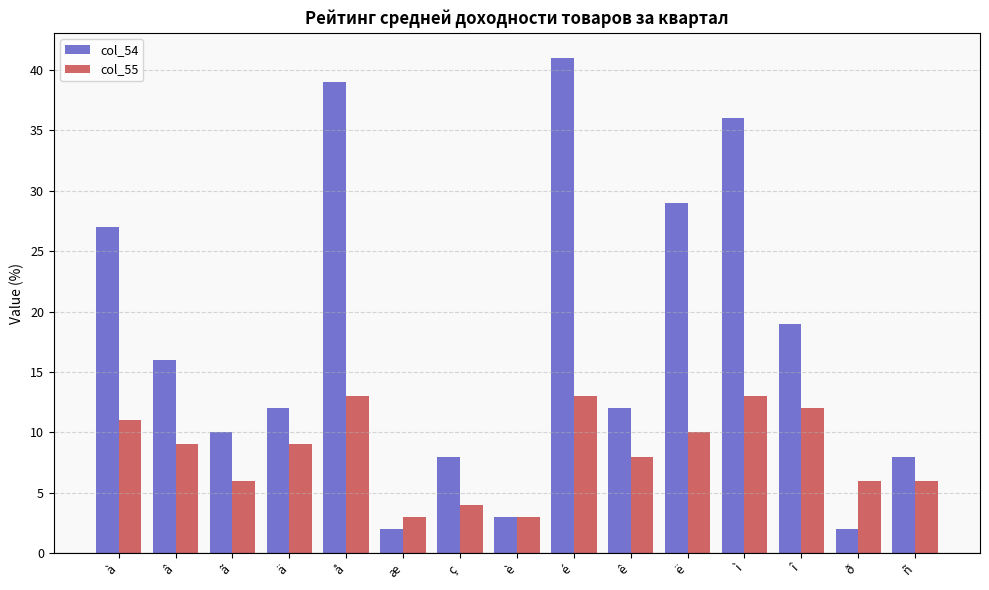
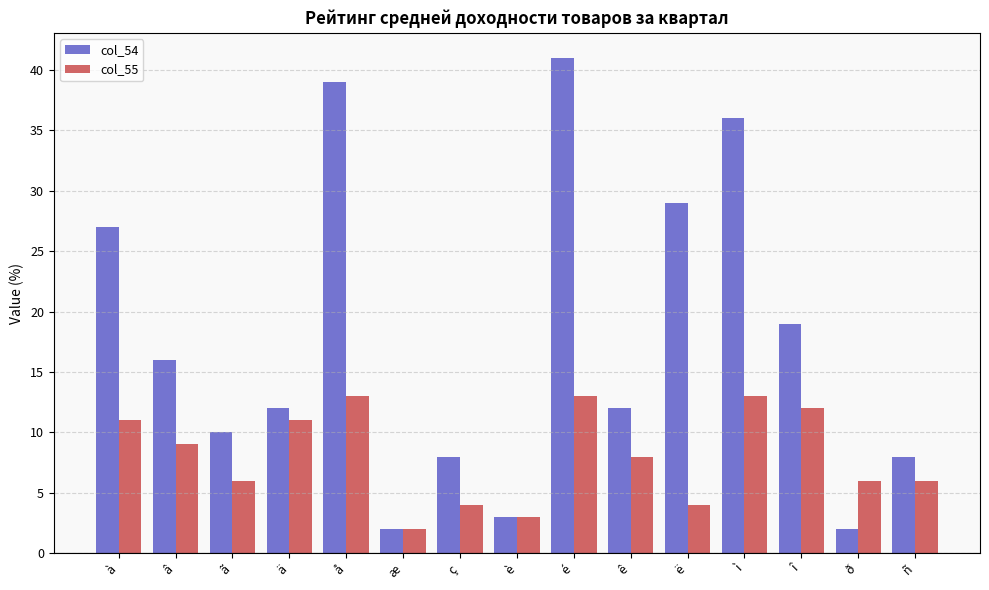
  {
    "col_54": {
      "à": 27,
      "â": 16,
      "ã": 10,
      "ä": 12,
      "å": 39,
      "æ": 2,
      "ç": 8,
      "è": 3,
      "é": 41,
      "ê": 12,
      "ë": 29,
      "ì": 36,
      "î": 19,
      "ð": 2,
      "ñ": 8
    },
    "col_55": {
      "à": 11,
      "â": 9,
      "ã": 6,
-     "ä": 9,
+     "ä": 11,
      "å": 13,
-     "æ": 3,
+     "æ": 2,
      "ç": 4,
      "è": 3,
      "é": 13,
      "ê": 8,
-     "ë": 10,
+     "ë": 4,
      "ì": 13,
      "î": 12,
      "ð": 6,
      "ñ": 6
    }
  }
